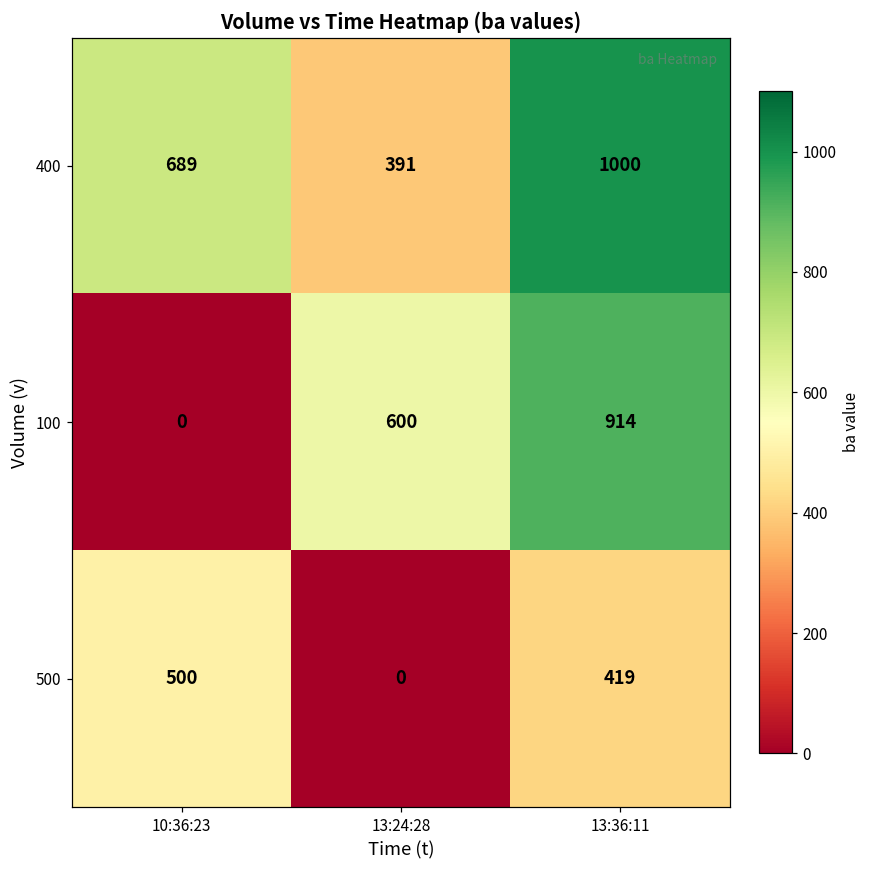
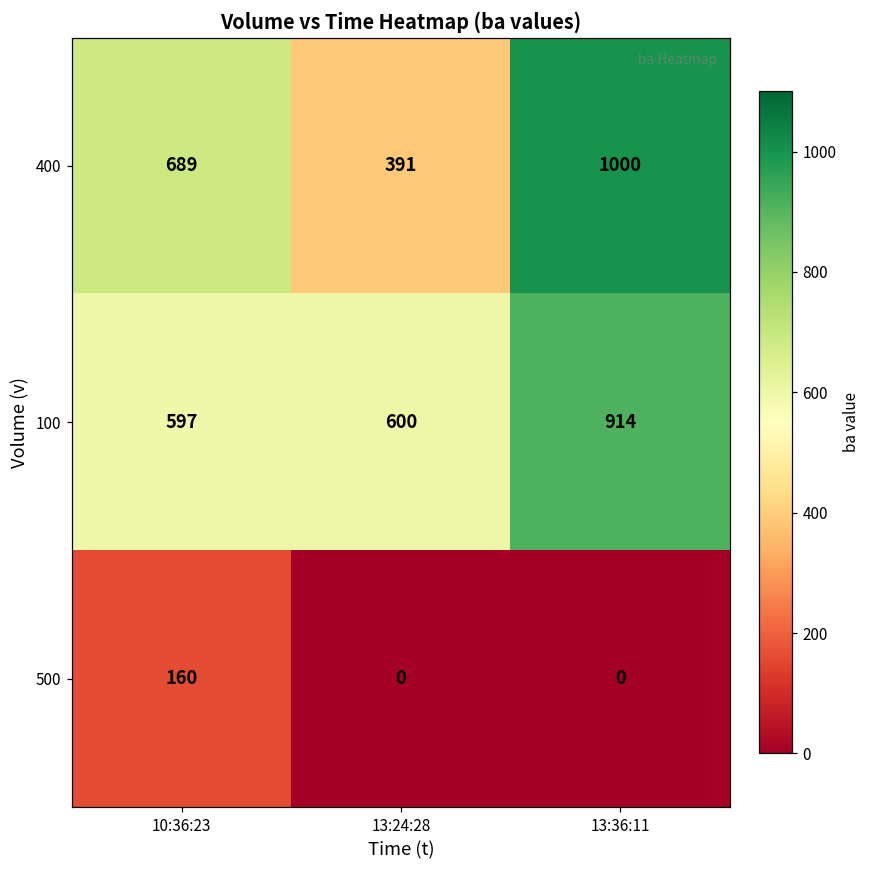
  {
    "400": {
      "10:36:23": 689,
      "13:24:28": 391
    },
    "100": {
-     "10:36:23": 0,
+     "10:36:23": 597,
      "13:24:28": 600,
      "13:36:11": 914
    },
    "500": {
-     "10:36:23": 500,
+     "10:36:23": 160,
      "13:24:28": 0,
-     "13:36:11": 419
+     "13:36:11": 0
    }
  }
